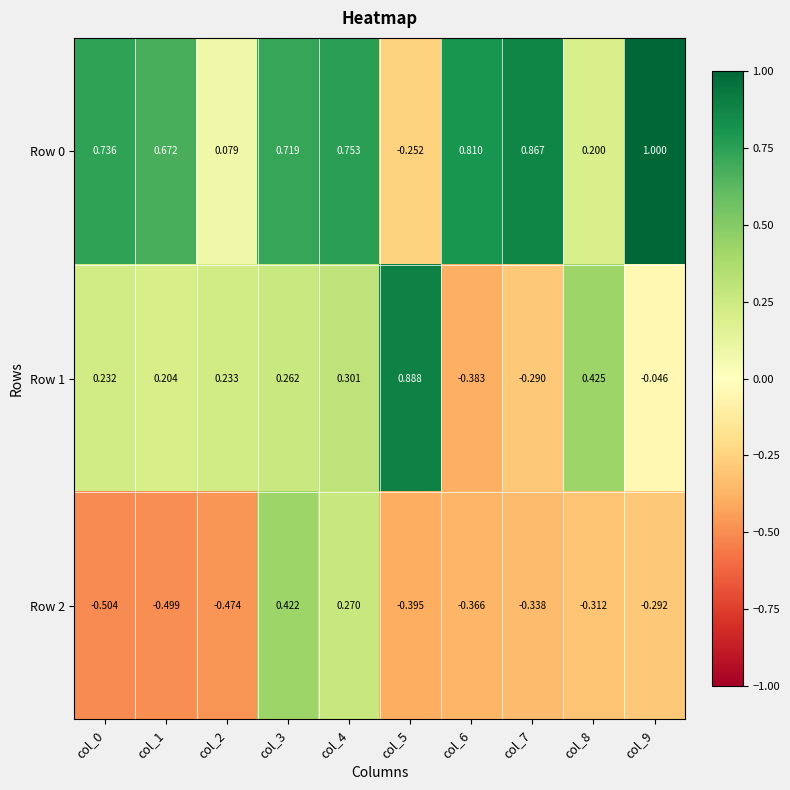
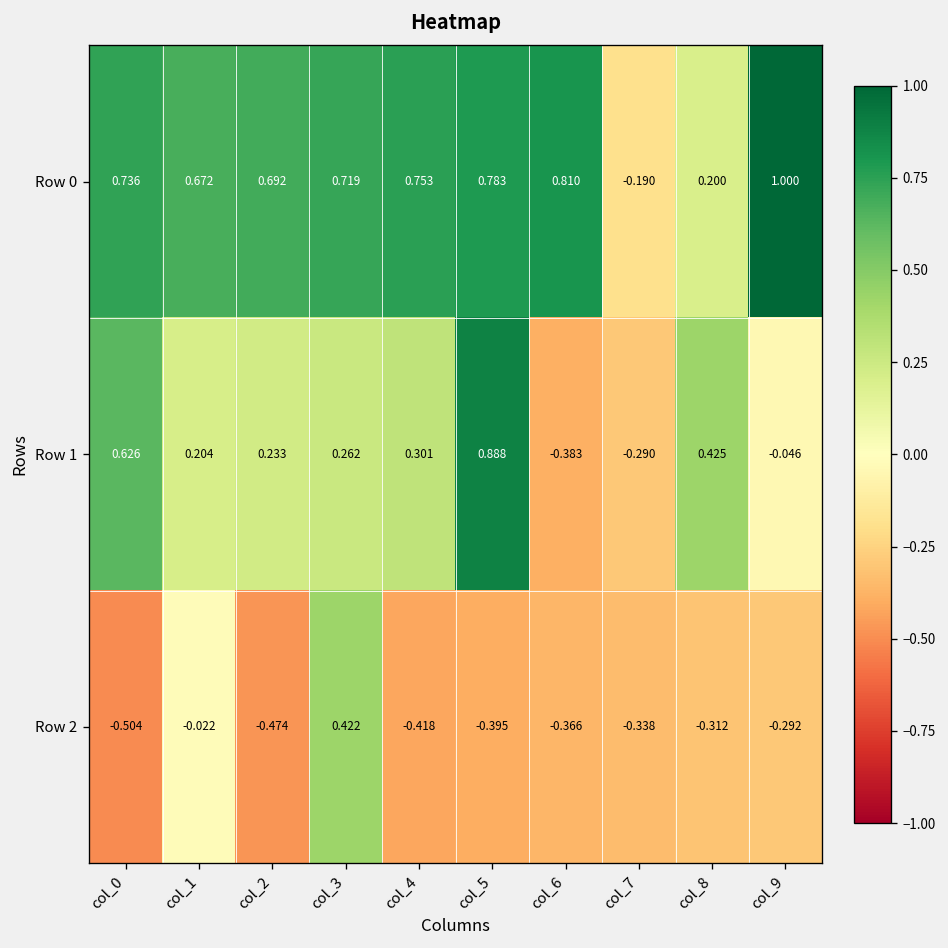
  {
    "Row 0": {
      "col_0": 0.736,
      "col_1": 0.672,
-     "col_2": 0.079,
+     "col_2": 0.692,
      "col_3": 0.719,
      "col_4": 0.753,
-     "col_5": -0.252,
+     "col_5": 0.783,
      "col_6": 0.810,
-     "col_7": 0.867,
+     "col_7": -0.190,
      "col_8": 0.200,
      "col_9": 1.000
    },
    "Row 1": {
-     "col_0": 0.232,
+     "col_0": 0.626,
      "col_1": 0.204,
      "col_2": 0.233,
      "col_3": 0.262,
      "col_4": 0.301,
      "col_5": 0.888,
      "col_6": -0.383,
      "col_7": -0.290,
      "col_8": 0.425,
      "col_9": -0.046
    },
    "Row 2": {
      "col_0": -0.504,
-     "col_1": -0.499,
+     "col_1": -0.022,
      "col_2": -0.474,
      "col_3": 0.422,
-     "col_4": 0.270,
+     "col_4": -0.418,
      "col_5": -0.395,
      "col_6": -0.366,
      "col_7": -0.338,
      "col_8": -0.312,
      "col_9": -0.292
    }
  }
